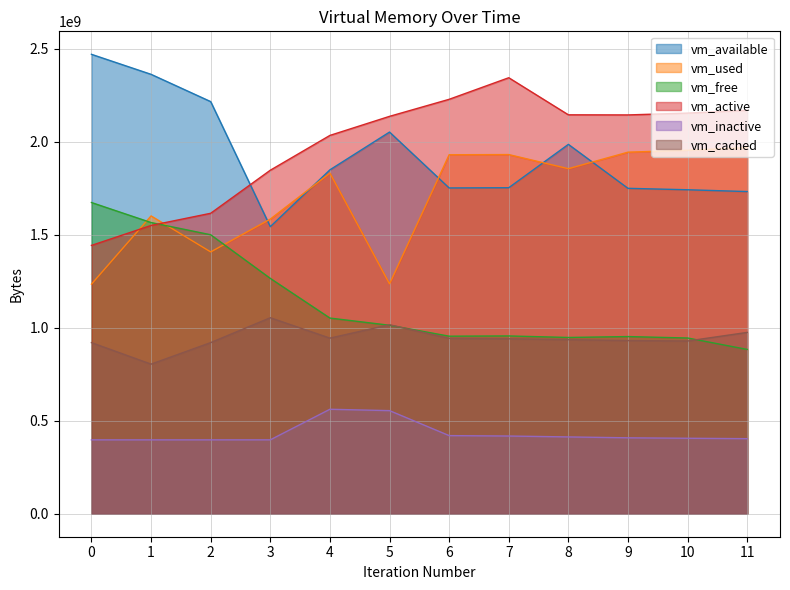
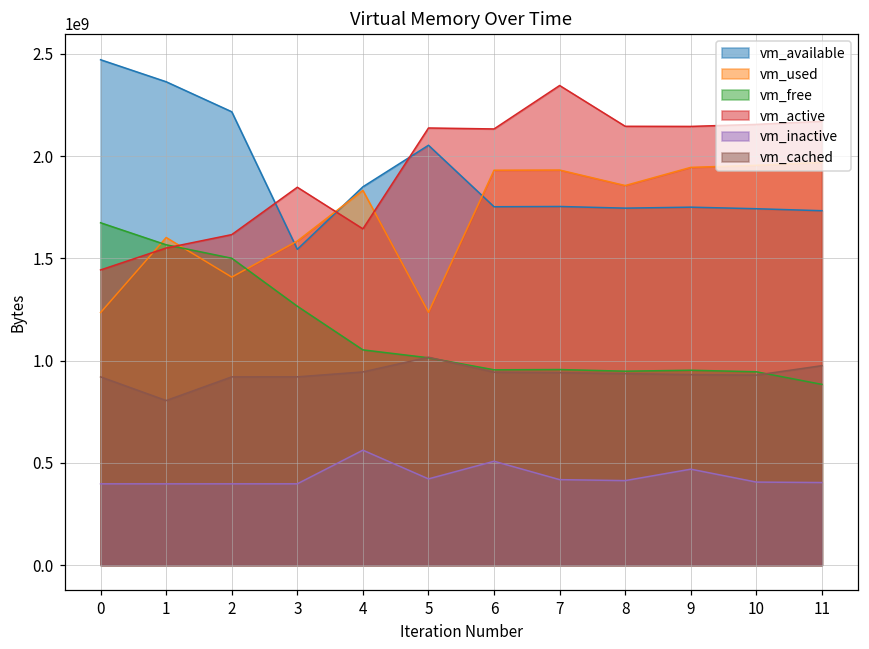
  {
    "vm_available": {
      "0": 2470000000,
      "1": 2360000000,
      "2": 2220000000,
      "3": 1540000000,
      "4": 1850000000,
      "5": 2050000000,
      "6": 1750000000,
      "7": 1750000000,
-     "8": 1990000000,
+     "8": 1750000000,
      "9": 1750000000,
      "10": 1740000000,
      "11": 1730000000
    },
    "vm_used": {
      "0": 1230000000,
      "1": 1600000000,
      "2": 1410000000,
      "3": 1580000000,
      "4": 1830000000,
      "5": 1240000000,
      "6": 1930000000,
      "7": 1930000000,
      "8": 1860000000,
      "9": 1940000000
    },
    "vm_free": {
      "0": 1670000000,
      "1": 1570000000,
      "2": 1500000000,
      "3": 1270000000,
      "4": 1050000000,
      "7": 960000000,
      "9": 950000000,
      "10": 950000000,
      "11": 880000000
    },
    "vm_active": {
      "0": 1440000000,
      "1": 1550000000,
      "2": 1620000000,
      "3": 1850000000,
-     "4": 2030000000,
+     "4": 1640000000,
      "5": 2140000000,
-     "6": 2230000000,
+     "6": 2130000000,
      "7": 2340000000,
      "8": 2150000000,
      "9": 2140000000
    },
    "vm_inactive": {
      "0": 400000000,
      "1": 400000000,
      "2": 400000000,
      "3": 400000000,
      "4": 560000000,
-     "5": 550000000,
-     "6": 420000000,
+     "5": 420000000,
+     "6": 510000000,
      "7": 420000000,
      "8": 410000000,
-     "9": 410000000,
+     "9": 470000000,
      "10": 410000000,
      "11": 400000000
    },
    "vm_cached": {
      "0": 920000000,
      "1": 800000000,
      "2": 920000000,
-     "3": 1050000000,
+     "3": 920000000,
      "4": 940000000,
      "7": 940000000,
      "9": 930000000,
      "10": 930000000,
      "11": 980000000
    }
  }
